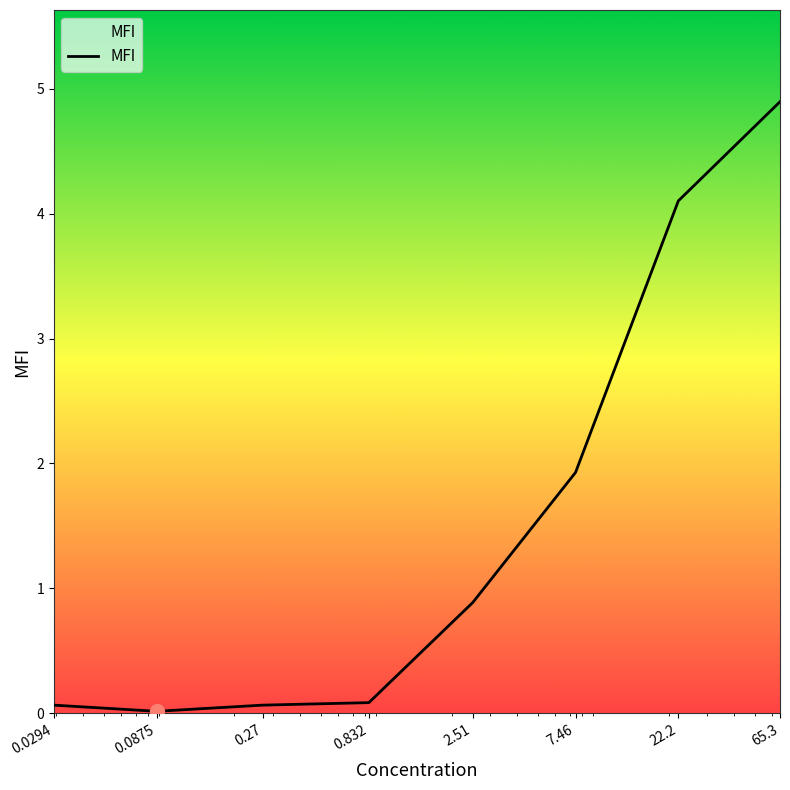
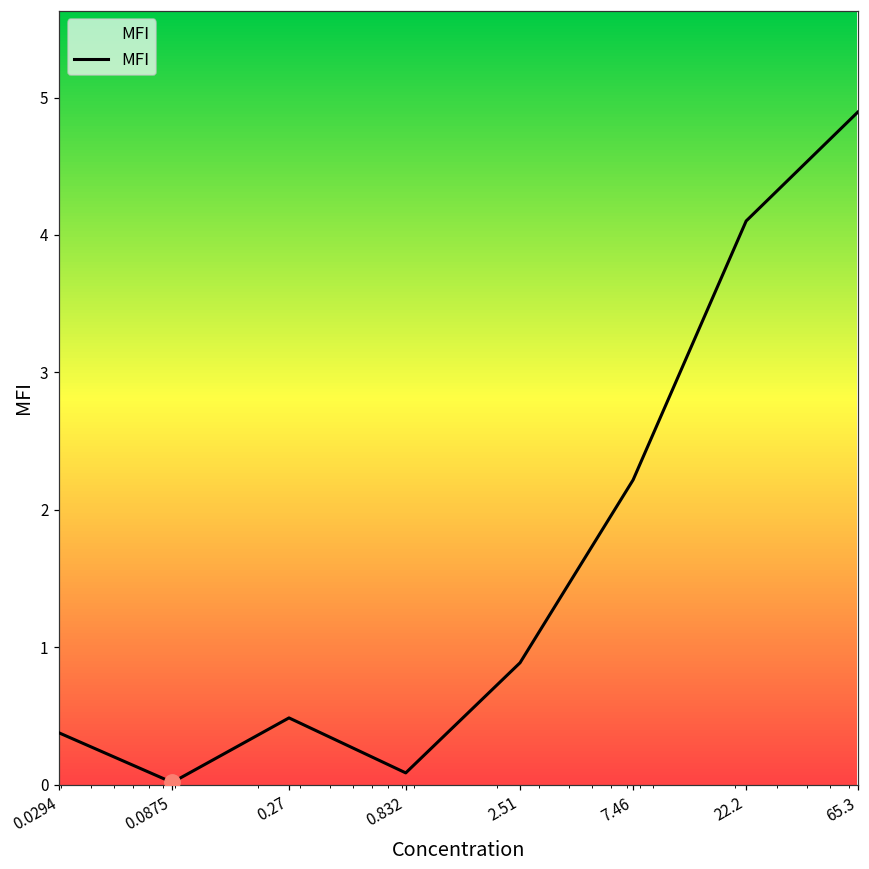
  {
    "MFI": {
-     "0.0294": 0.07,
-     "0.27": 0.07,
+     "0.0294": 0.38,
+     "0.27": 0.49,
      "0.832": 0.09,
      "2.51": 0.89,
-     "7.46": 1.93,
+     "7.46": 2.22,
      "22.2": 4.10,
      "65.3": 4.90
    }
  }
